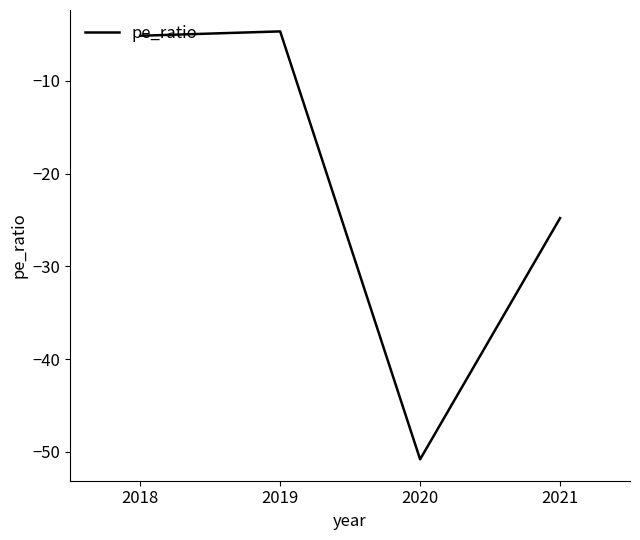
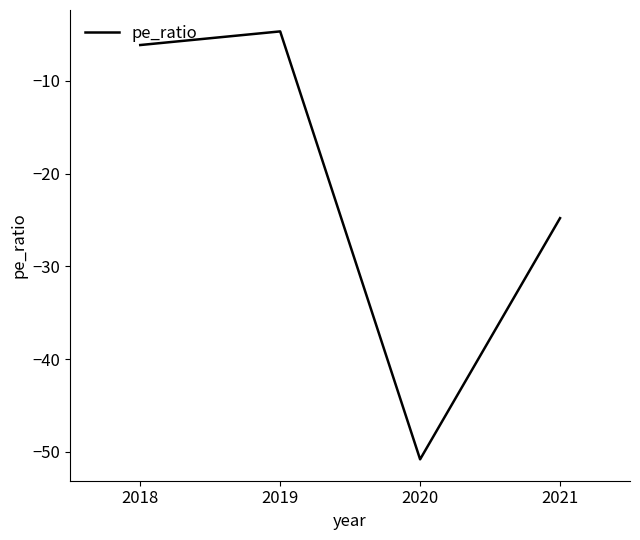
  {
-   "2018": -5,
+   "2018": -6,
    "2019": -5,
    "2020": -51,
    "2021": -25
  }
